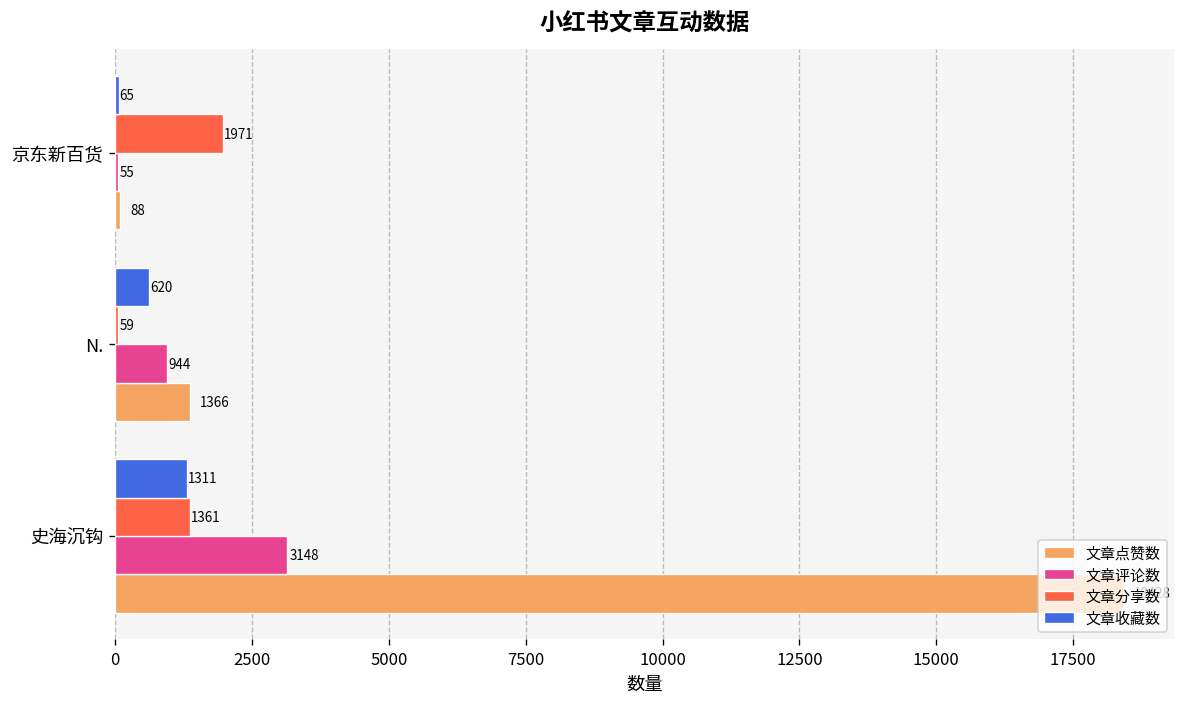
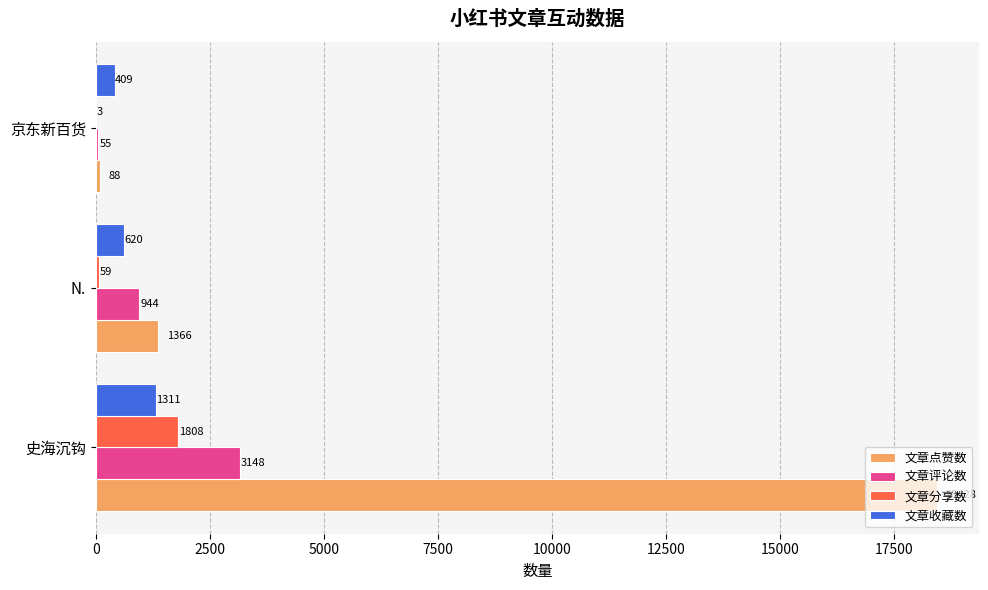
  {
    "文章点赞数": {
      "京东新百货": 88,
      "N.": 1366
    },
    "文章评论数": {
      "京东新百货": 55,
      "N.": 944,
      "史海沉钩": 3148
    },
    "文章分享数": {
-     "京东新百货": 1971,
+     "京东新百货": 3,
      "N.": 59,
-     "史海沉钩": 1361
+     "史海沉钩": 1808
    },
    "文章收藏数": {
-     "京东新百货": 65,
+     "京东新百货": 409,
      "N.": 620,
      "史海沉钩": 1311
    }
  }
